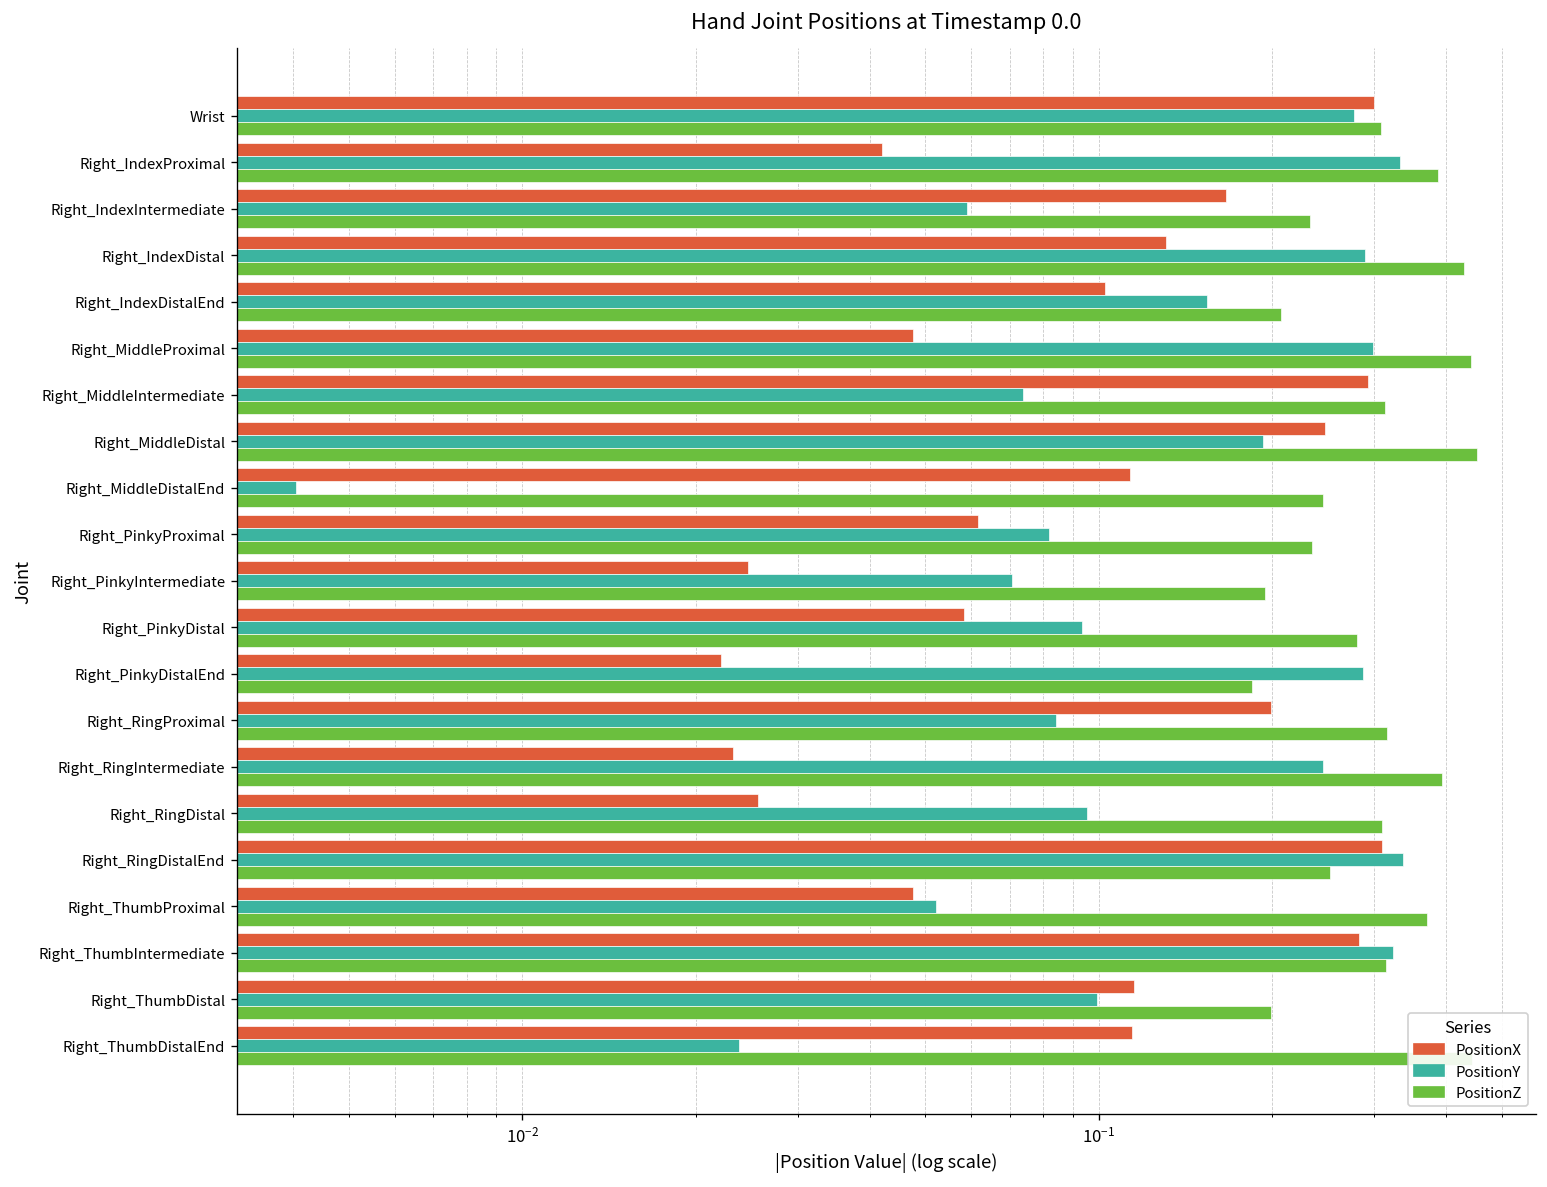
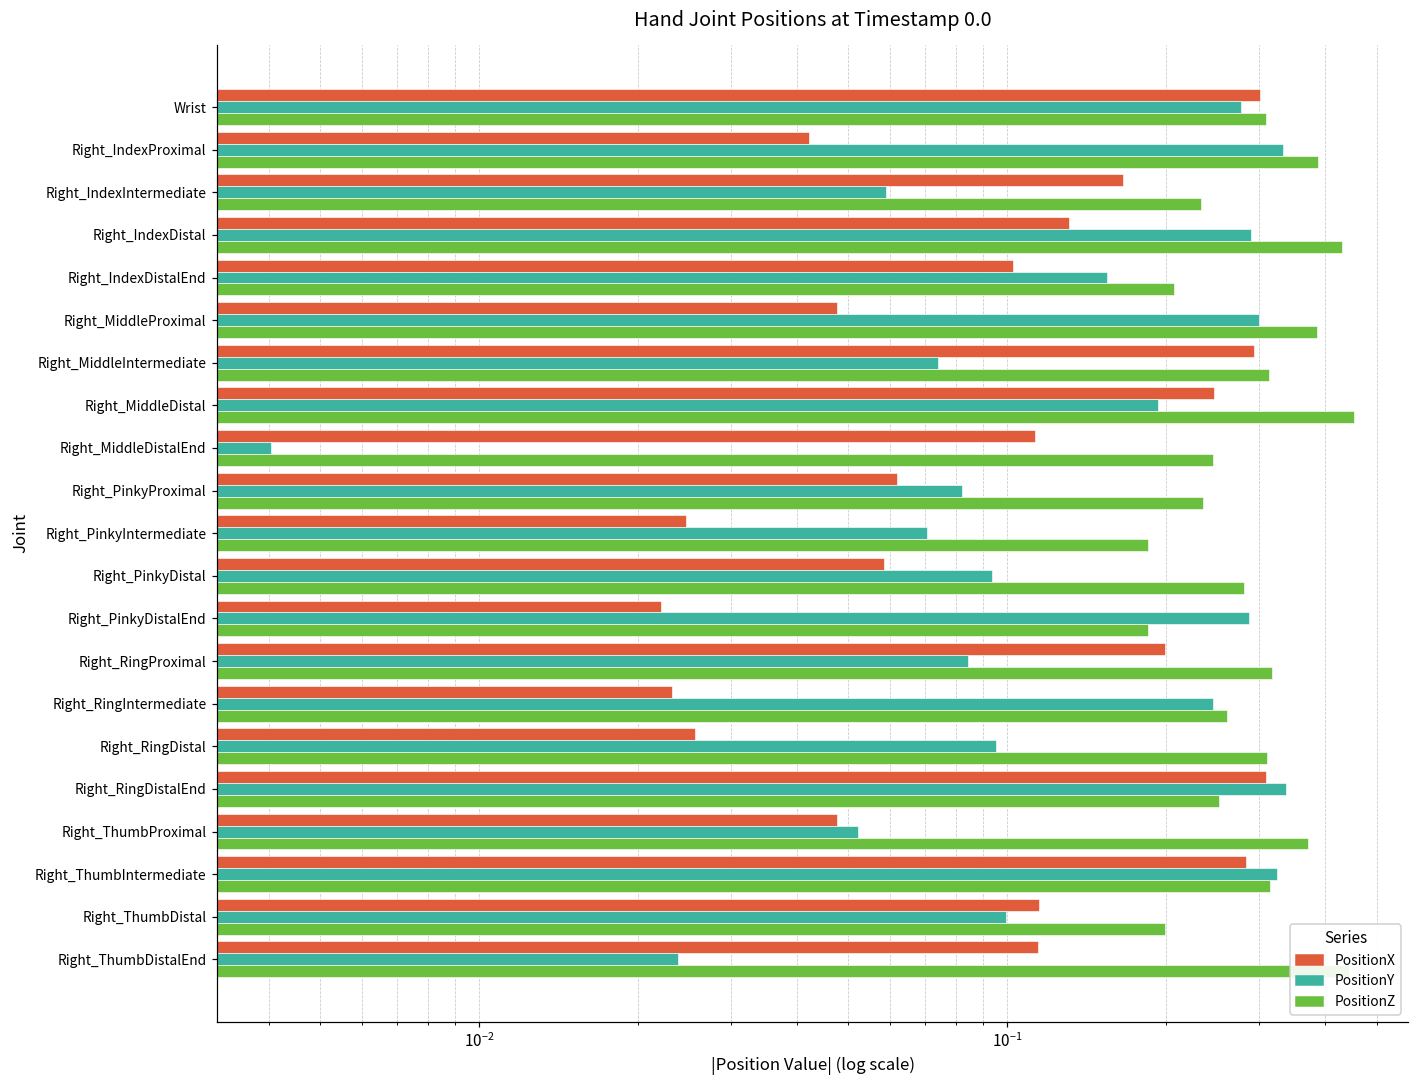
  {
    "PositionX": {
      "Wrist": 0.30,
      "Right_IndexProximal": 0.042,
      "Right_IndexIntermediate": 0.166,
      "Right_IndexDistal": 0.131,
      "Right_IndexDistalEnd": 0.102,
      "Right_MiddleProximal": 0.048,
      "Right_MiddleIntermediate": 0.29,
      "Right_MiddleDistal": 0.25,
      "Right_MiddleDistalEnd": 0.113,
      "Right_PinkyProximal": 0.062,
      "Right_PinkyIntermediate": 0.025,
      "Right_PinkyDistal": 0.058,
      "Right_PinkyDistalEnd": 0.022,
      "Right_RingProximal": 0.199,
      "Right_RingIntermediate": 0.023,
      "Right_RingDistal": 0.026,
      "Right_RingDistalEnd": 0.31,
      "Right_ThumbProximal": 0.048,
      "Right_ThumbIntermediate": 0.28,
      "Right_ThumbDistal": 0.115,
      "Right_ThumbDistalEnd": 0.114
    },
    "PositionY": {
      "Wrist": 0.28,
      "Right_IndexProximal": 0.33,
      "Right_IndexIntermediate": 0.059,
      "Right_IndexDistal": 0.29,
      "Right_IndexDistalEnd": 0.154,
      "Right_MiddleProximal": 0.30,
      "Right_MiddleIntermediate": 0.074,
      "Right_MiddleDistal": 0.192,
      "Right_MiddleDistalEnd": 0.004,
      "Right_PinkyProximal": 0.082,
      "Right_PinkyIntermediate": 0.071,
      "Right_PinkyDistal": 0.093,
      "Right_PinkyDistalEnd": 0.29,
      "Right_RingProximal": 0.084,
      "Right_RingIntermediate": 0.24,
      "Right_RingDistal": 0.095,
      "Right_RingDistalEnd": 0.34,
      "Right_ThumbProximal": 0.052,
      "Right_ThumbIntermediate": 0.32,
      "Right_ThumbDistal": 0.099,
      "Right_ThumbDistalEnd": 0.024
    },
    "PositionZ": {
      "Wrist": 0.31,
      "Right_IndexProximal": 0.39,
      "Right_IndexIntermediate": 0.23,
      "Right_IndexDistal": 0.43,
      "Right_IndexDistalEnd": 0.207,
-     "Right_MiddleProximal": 0.44,
+     "Right_MiddleProximal": 0.39,
      "Right_MiddleIntermediate": 0.31,
      "Right_MiddleDistal": 0.45,
      "Right_MiddleDistalEnd": 0.25,
      "Right_PinkyProximal": 0.23,
-     "Right_PinkyIntermediate": 0.194,
+     "Right_PinkyIntermediate": 0.185,
      "Right_PinkyDistal": 0.28,
      "Right_PinkyDistalEnd": 0.185,
      "Right_RingProximal": 0.32,
-     "Right_RingIntermediate": 0.39,
+     "Right_RingIntermediate": 0.26,
      "Right_RingDistal": 0.31,
      "Right_RingDistalEnd": 0.25,
      "Right_ThumbProximal": 0.37,
      "Right_ThumbIntermediate": 0.31,
      "Right_ThumbDistal": 0.198
    }
  }
